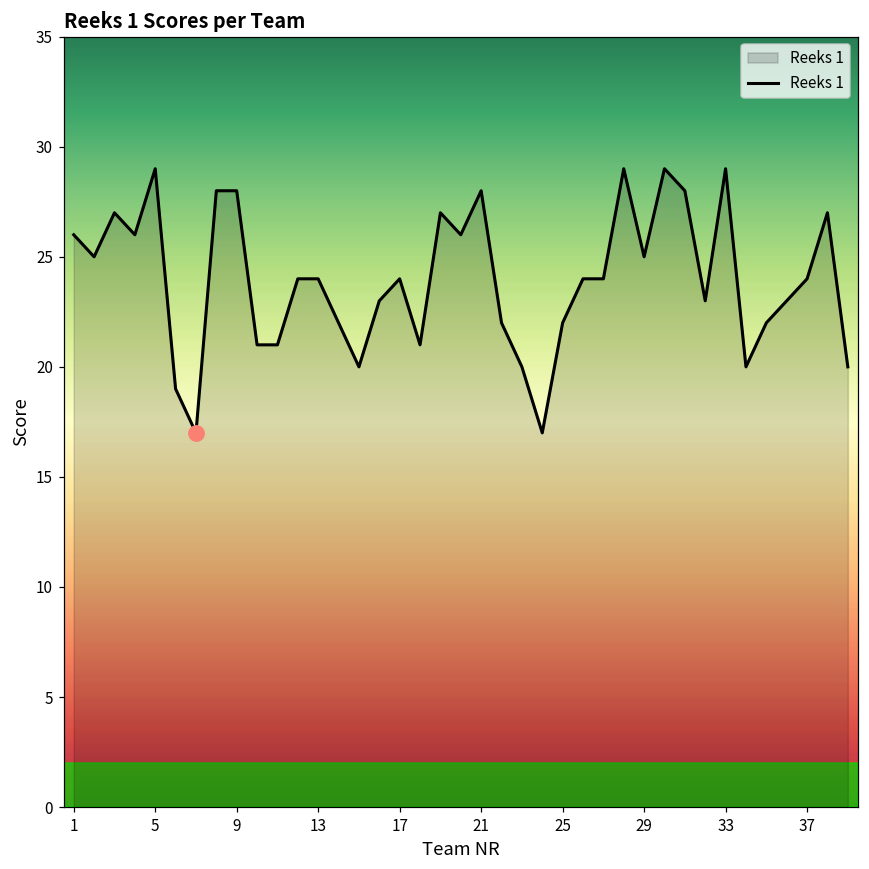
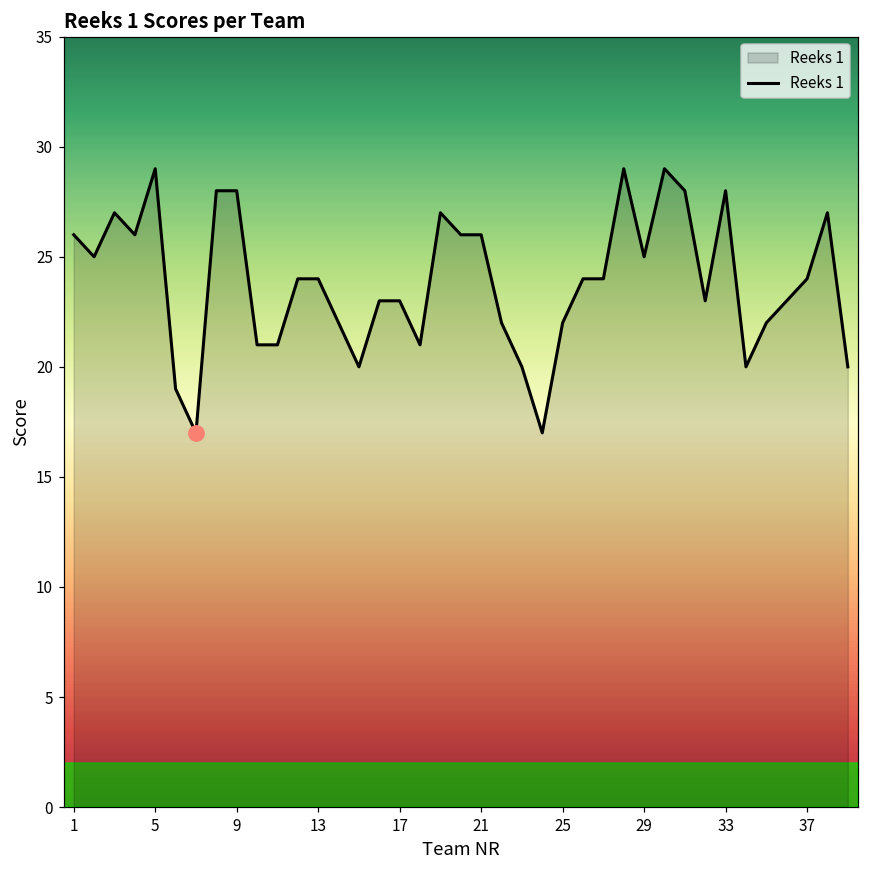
  {
    "Reeks 1": {
      "1": 26,
      "5": 29,
      "9": 28,
      "13": 24,
-     "17": 24,
-     "21": 28,
+     "17": 23,
+     "21": 26,
      "25": 22,
      "29": 25,
-     "33": 29,
+     "33": 28,
      "37": 24
    }
  }
